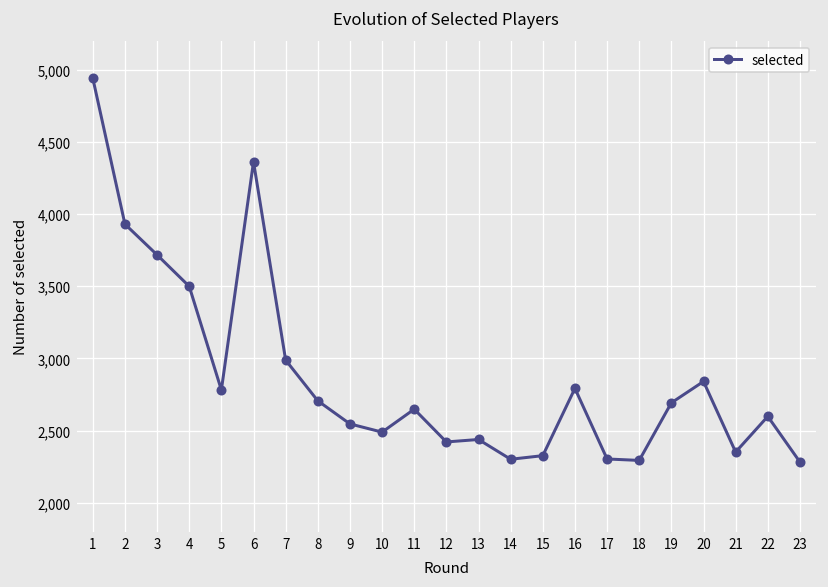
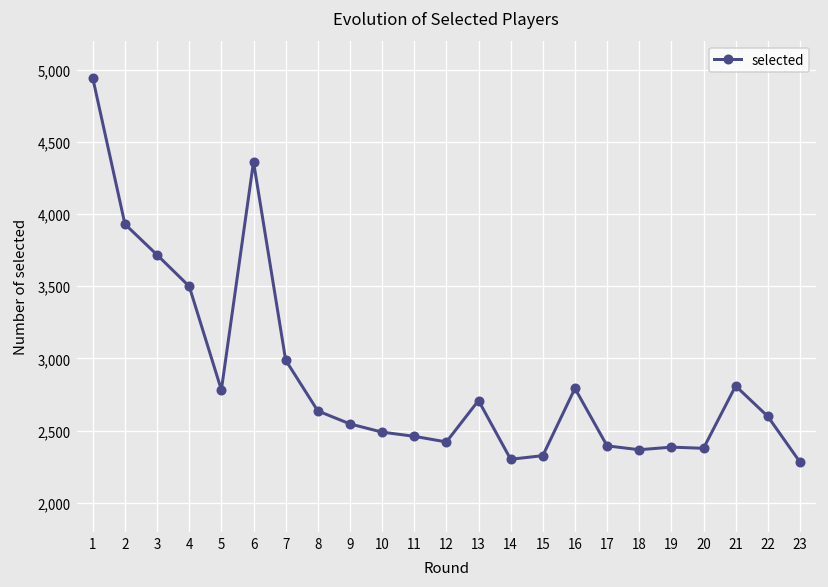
  {
    "1": "4,940",
    "2": "3,930",
    "3": "3,720",
    "4": "3,500",
    "5": "2,780",
    "6": "4,360",
    "7": "2,990",
-   "8": "2,710",
+   "8": "2,640",
    "9": "2,550",
    "10": "2,490",
-   "11": "2,650",
+   "11": "2,460",
    "12": "2,420",
-   "13": "2,440",
+   "13": "2,710",
    "14": "2,300",
    "15": "2,330",
    "16": "2,790",
-   "17": "2,300",
-   "18": "2,290",
-   "19": "2,690",
-   "20": "2,840",
-   "21": "2,350",
+   "17": "2,390",
+   "18": "2,370",
+   "19": "2,390",
+   "20": "2,380",
+   "21": "2,810",
    "22": "2,600",
    "23": "2,280"
  }
